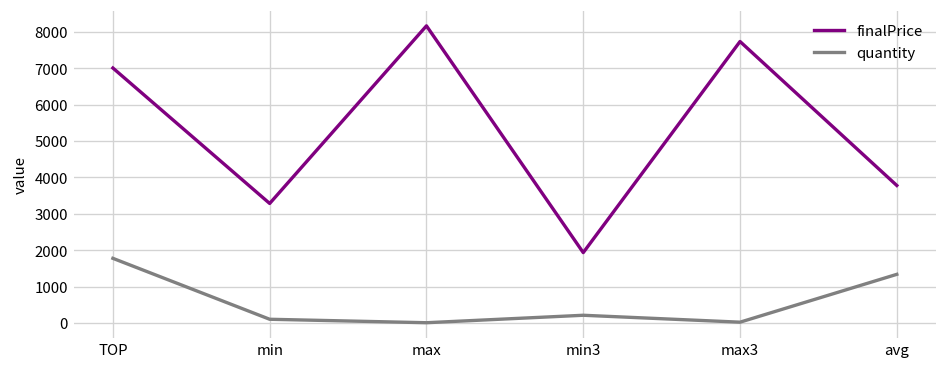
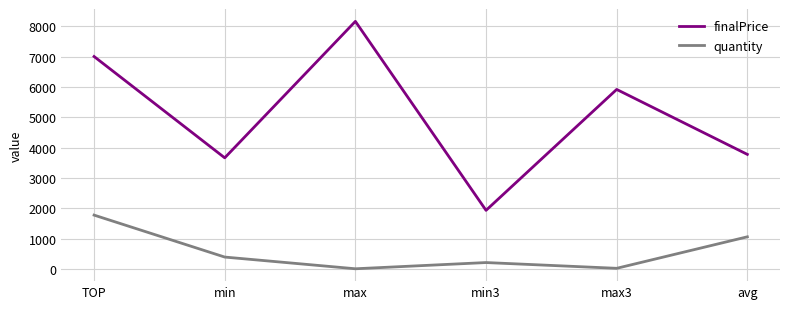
  {
    "finalPrice": {
      "TOP": 7000,
-     "min": 3300,
+     "min": 3700,
      "max": 8200,
      "min3": 1900,
-     "max3": 7700,
+     "max3": 5900,
      "avg": 3800
    },
    "quantity": {
      "TOP": 1800,
-     "min": 100,
+     "min": 400,
      "max": 0,
      "min3": 200,
      "max3": 0,
-     "avg": 1300
+     "avg": 1100
    }
  }
